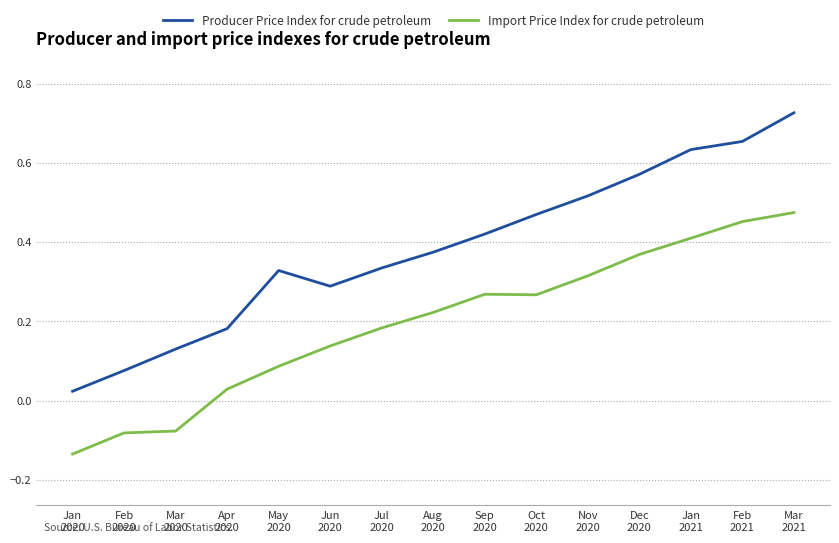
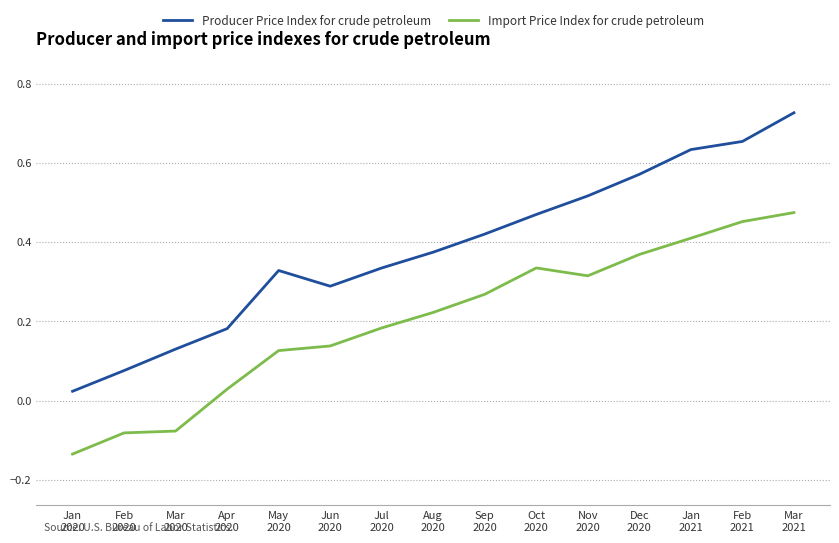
  {
    "Producer Price Index for crude petroleum": {
      "Jan 2020": 0.02,
      "Feb 2020": 0.08,
      "Mar 2020": 0.13,
      "Apr 2020": 0.18,
      "May 2020": 0.33,
      "Jun 2020": 0.29,
      "Jul 2020": 0.33,
      "Aug 2020": 0.37,
      "Sep 2020": 0.42,
      "Oct 2020": 0.47,
      "Nov 2020": 0.52,
      "Dec 2020": 0.57,
      "Jan 2021": 0.63,
      "Feb 2021": 0.65,
      "Mar 2021": 0.73
    },
    "Import Price Index for crude petroleum": {
      "Jan 2020": -0.13,
      "Feb 2020": -0.08,
      "Mar 2020": -0.08,
      "Apr 2020": 0.03,
-     "May 2020": 0.09,
+     "May 2020": 0.13,
      "Jun 2020": 0.14,
      "Jul 2020": 0.18,
      "Aug 2020": 0.22,
      "Sep 2020": 0.27,
-     "Oct 2020": 0.27,
+     "Oct 2020": 0.33,
      "Nov 2020": 0.31,
      "Dec 2020": 0.37,
      "Jan 2021": 0.41,
      "Feb 2021": 0.45,
      "Mar 2021": 0.47
    }
  }
